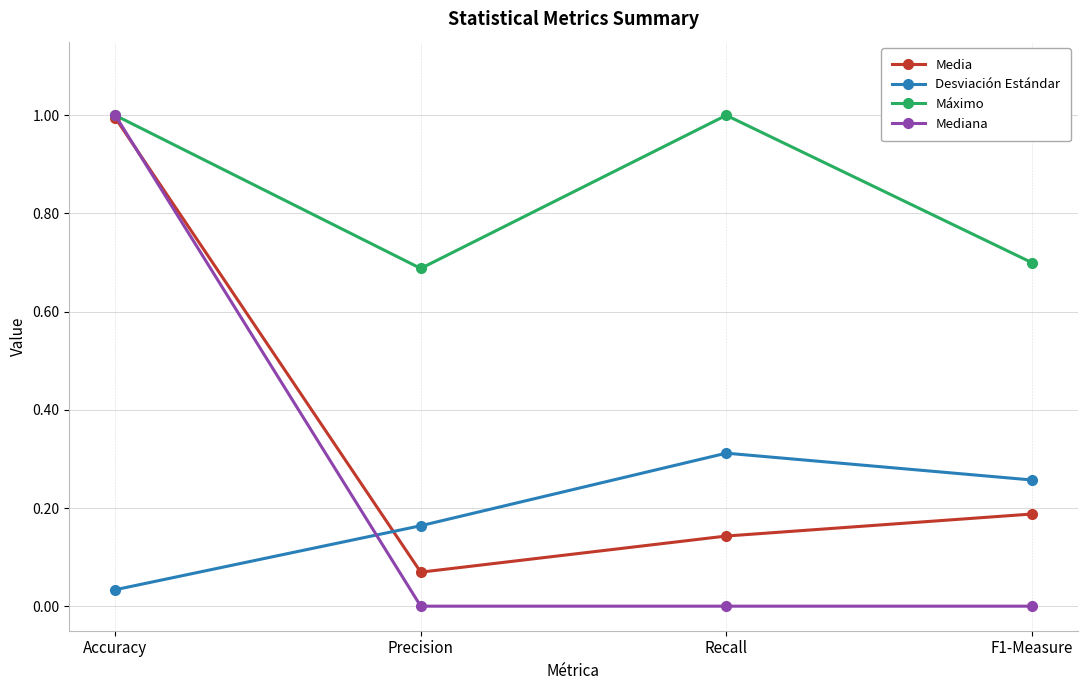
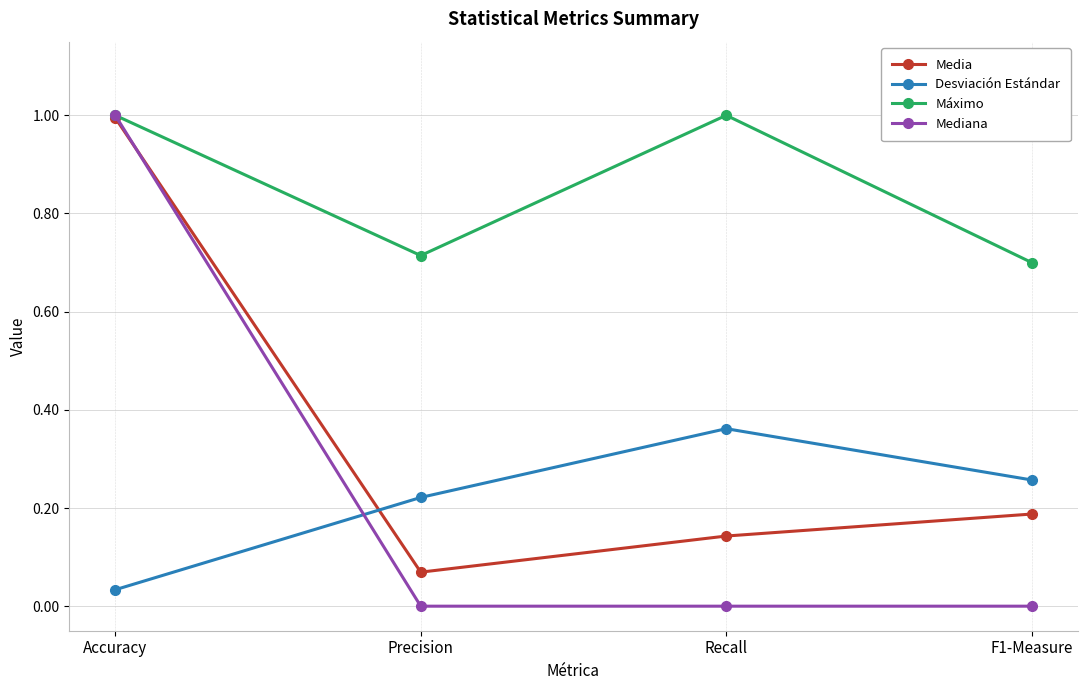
  {
    "Media": {
      "Precision": 0.07,
      "Recall": 0.14,
      "F1-Measure": 0.19
    },
    "Desviación Estándar": {
      "Accuracy": 0.03,
-     "Precision": 0.16,
-     "Recall": 0.31,
+     "Precision": 0.22,
+     "Recall": 0.36,
      "F1-Measure": 0.26
    },
    "Máximo": {
-     "Precision": 0.69,
+     "Precision": 0.71,
      "Recall": 1.00,
      "F1-Measure": 0.70
    },
    "Mediana": {
      "Precision": 0.00,
      "Recall": 0.00,
      "F1-Measure": 0.00
    }
  }
